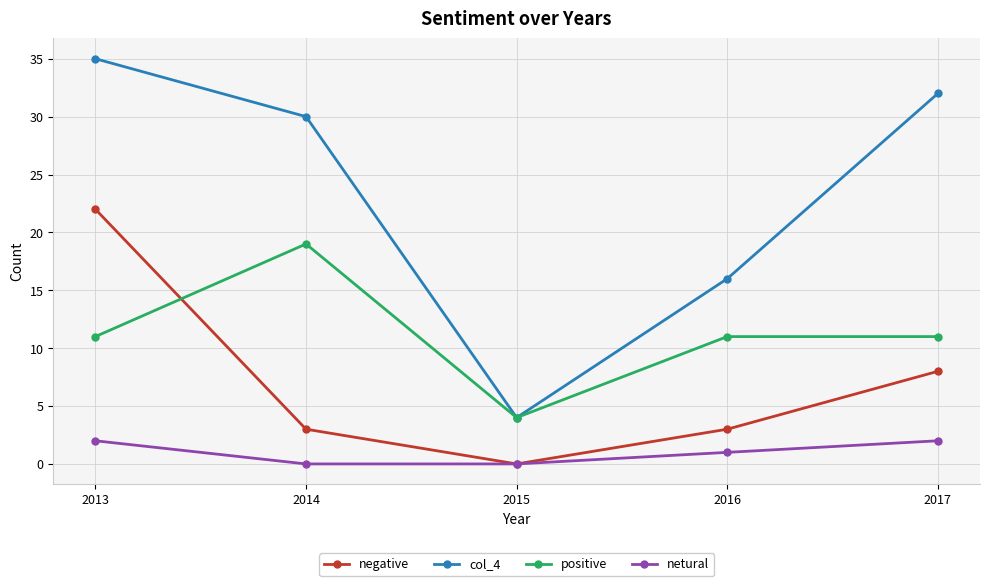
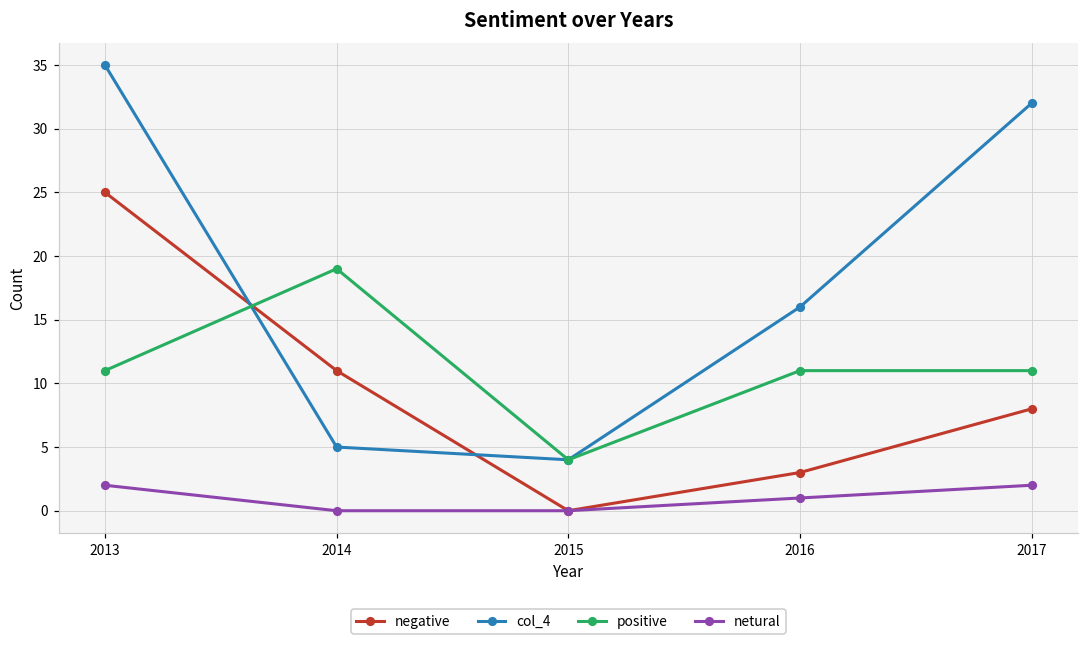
  {
    "negative": {
-     "2013": 22,
-     "2014": 3,
+     "2013": 25,
+     "2014": 11,
      "2016": 3,
      "2017": 8
    },
    "col_4": {
      "2013": 35,
-     "2014": 30,
+     "2014": 5,
      "2016": 16,
      "2017": 32
    },
    "positive": {
      "2013": 11,
      "2014": 19,
      "2016": 11,
      "2017": 11
    },
    "netural": {
      "2013": 2,
      "2014": 0,
      "2016": 1,
      "2017": 2
    }
  }
